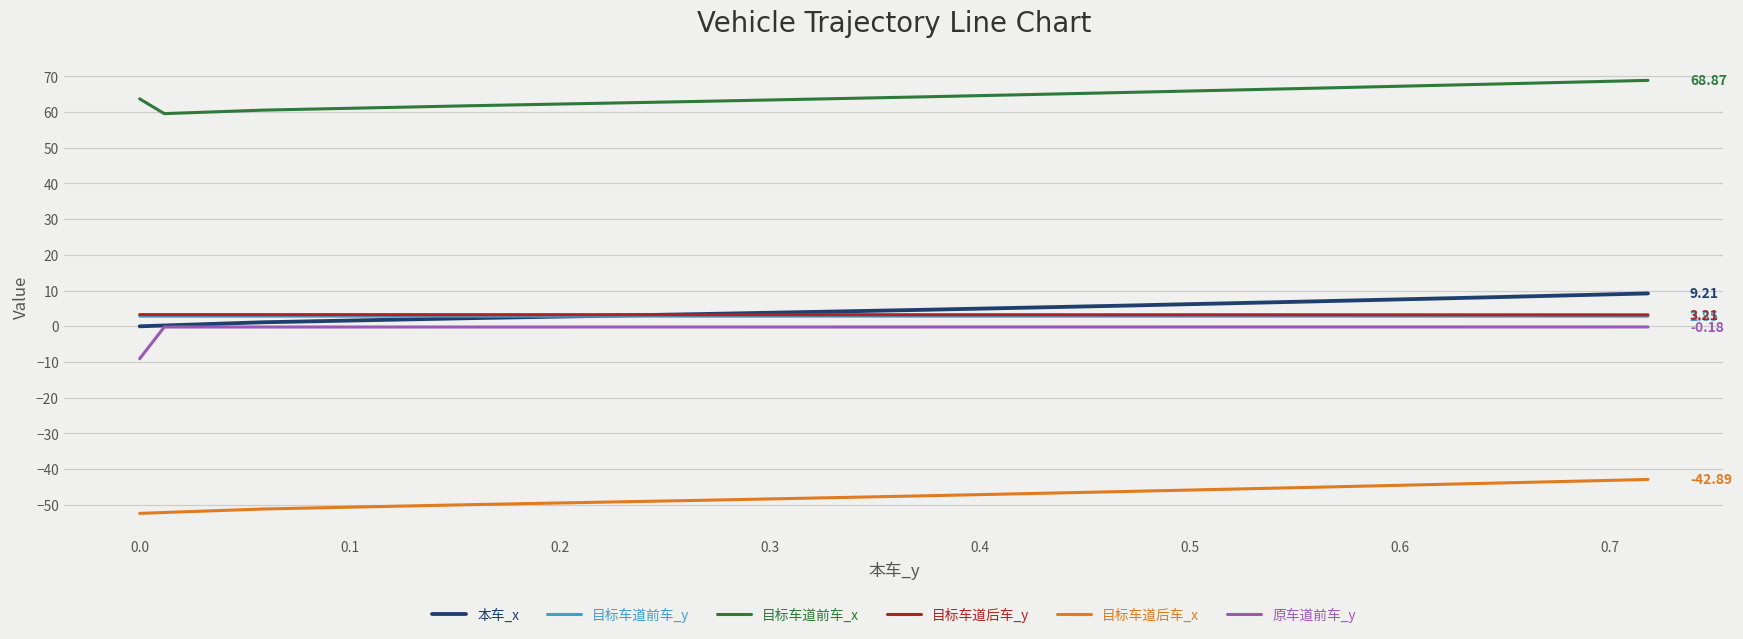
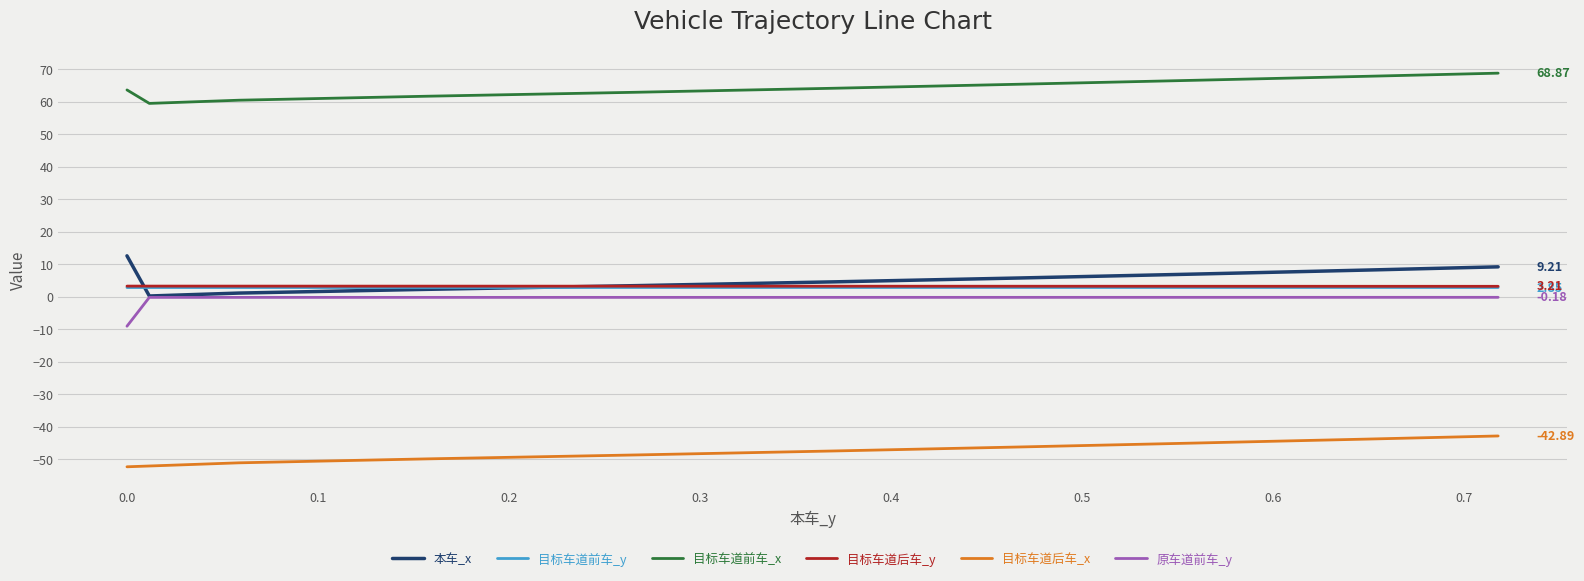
  {
    "本车_x": {
-     "0.0": 0
+     "0.0": 13
    },
    "目标车道前车_x": {
      "0.0": 64
    },
    "目标车道后车_x": {
      "0.0": -52
    },
    "原车道前车_y": {
      "0.0": -9
    }
  }
